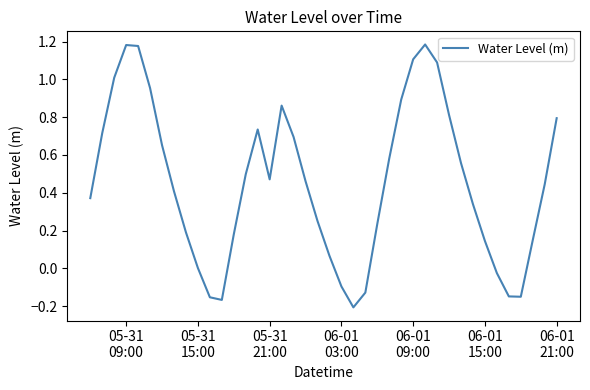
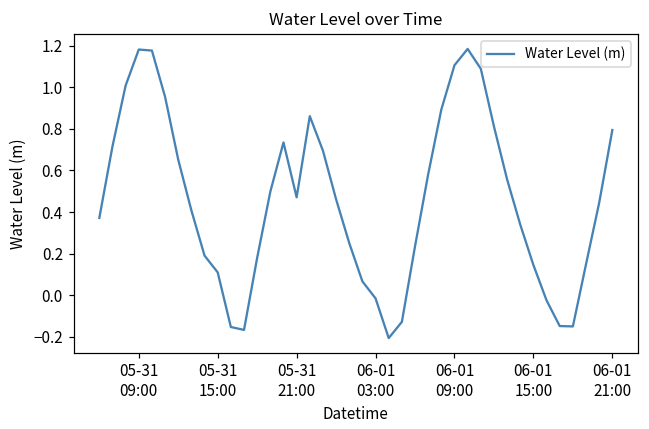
  {
    "05-31 09:00": 1.18,
-   "05-31 15:00": 0.00,
+   "05-31 15:00": 0.11,
    "05-31 21:00": 0.47,
-   "06-01 03:00": -0.10,
+   "06-01 03:00": -0.02,
    "06-01 09:00": 1.11,
    "06-01 15:00": 0.14,
    "06-01 21:00": 0.79
  }
